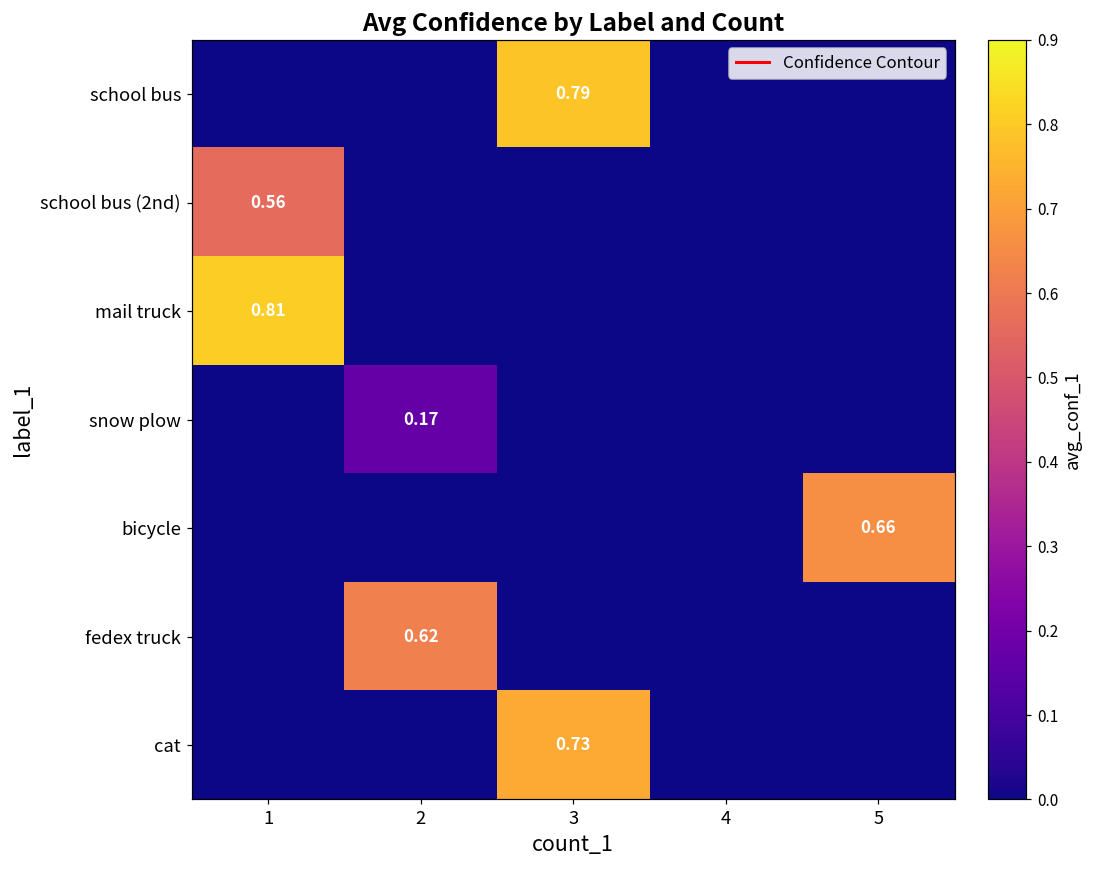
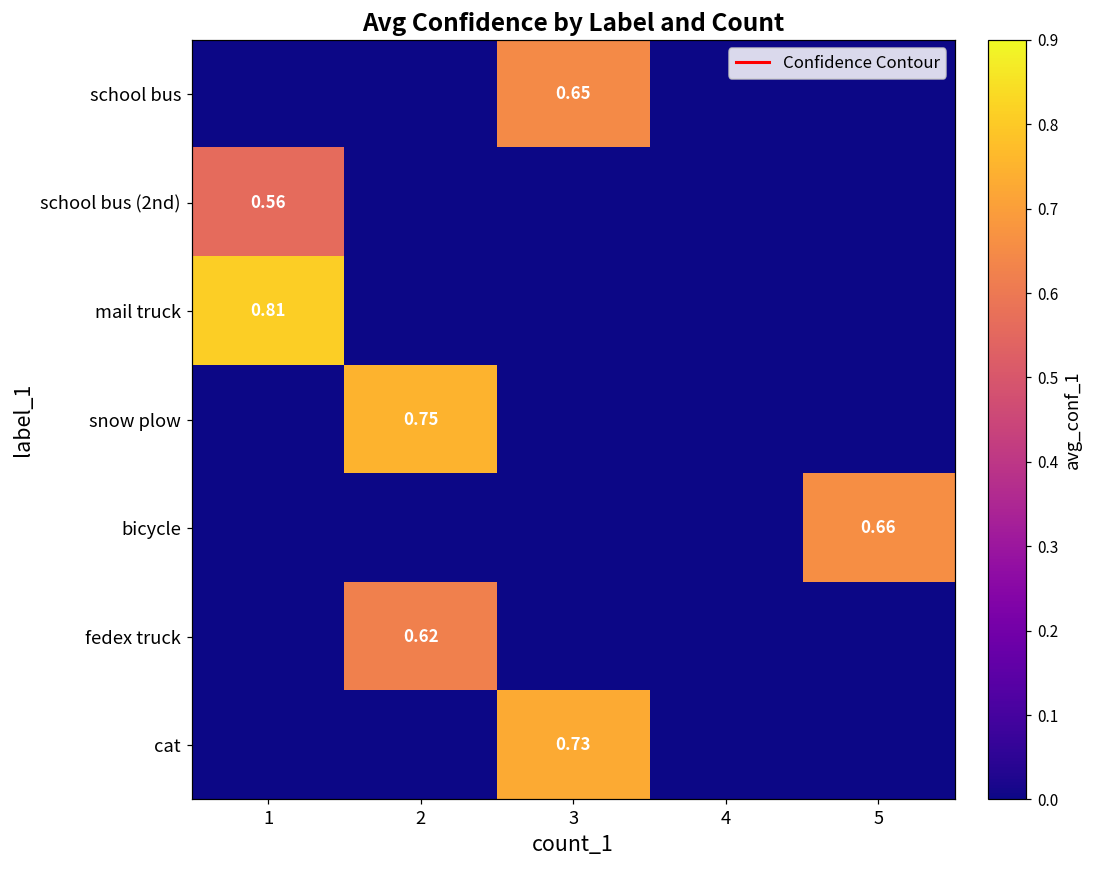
  {
    "school bus": {
-     "3": 0.79
+     "3": 0.65
    },
    "school bus (2nd)": {
      "1": 0.56
    },
    "mail truck": {
      "1": 0.81
    },
    "snow plow": {
-     "2": 0.17
+     "2": 0.75
    },
    "bicycle": {
      "5": 0.66
    },
    "fedex truck": {
      "2": 0.62
    },
    "cat": {
      "3": 0.73
    }
  }
